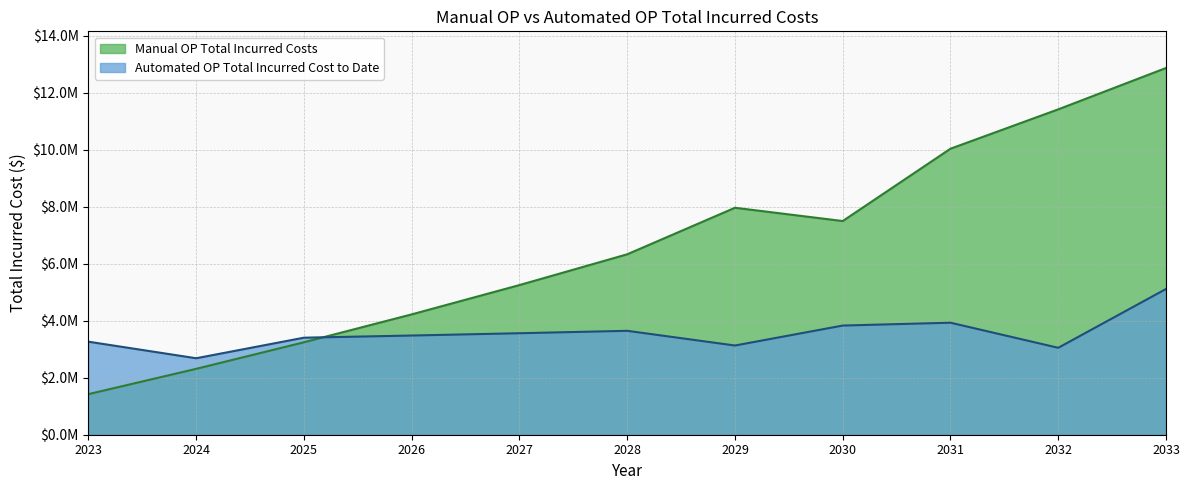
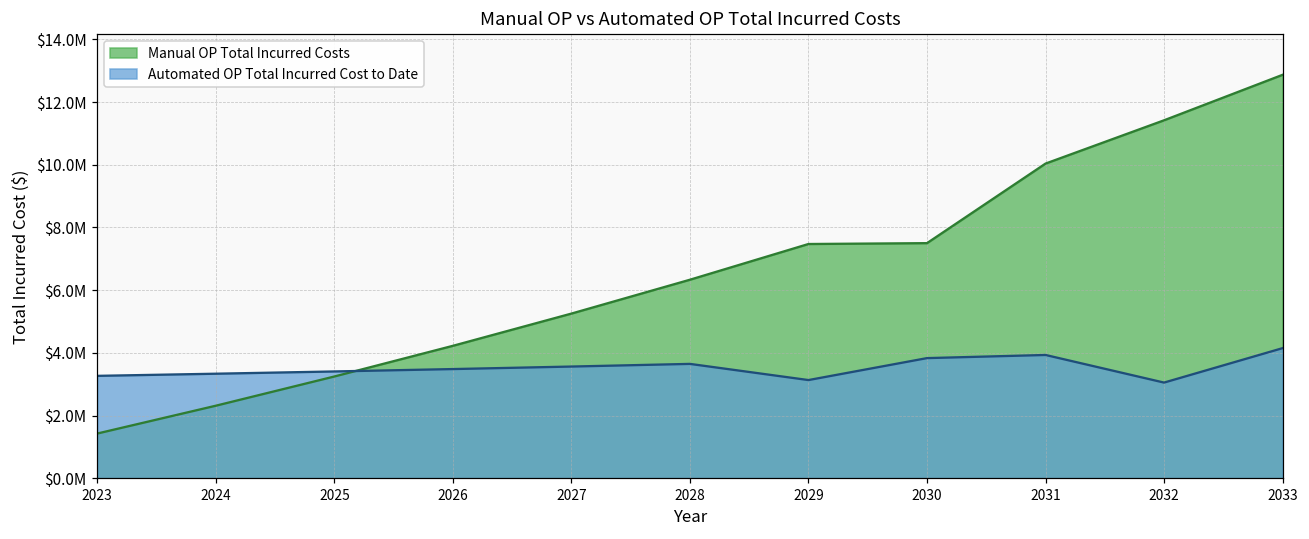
  {
    "Manual OP Total Incurred Costs": {
      "2023": "$1400000",
      "2024": "$2300000",
      "2025": "$3200000",
      "2026": "$4200000",
      "2027": "$5300000",
      "2028": "$6300000",
-     "2029": "$8000000",
+     "2029": "$7500000",
      "2030": "$7500000",
      "2031": "$10000000",
      "2032": "$11400000",
      "2033": "$12900000"
    },
    "Automated OP Total Incurred Cost to Date": {
      "2023": "$3300000",
-     "2024": "$2700000",
+     "2024": "$3300000",
      "2025": "$3400000",
      "2026": "$3500000",
      "2027": "$3600000",
      "2028": "$3600000",
      "2029": "$3100000",
      "2030": "$3800000",
      "2031": "$3900000",
      "2032": "$3100000",
-     "2033": "$5100000"
+     "2033": "$4100000"
    }
  }
